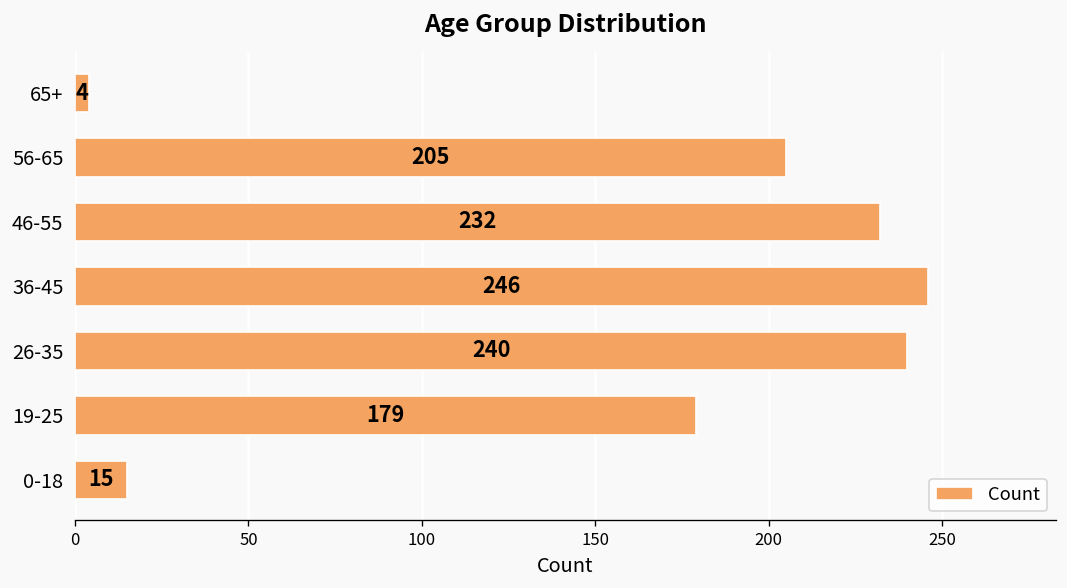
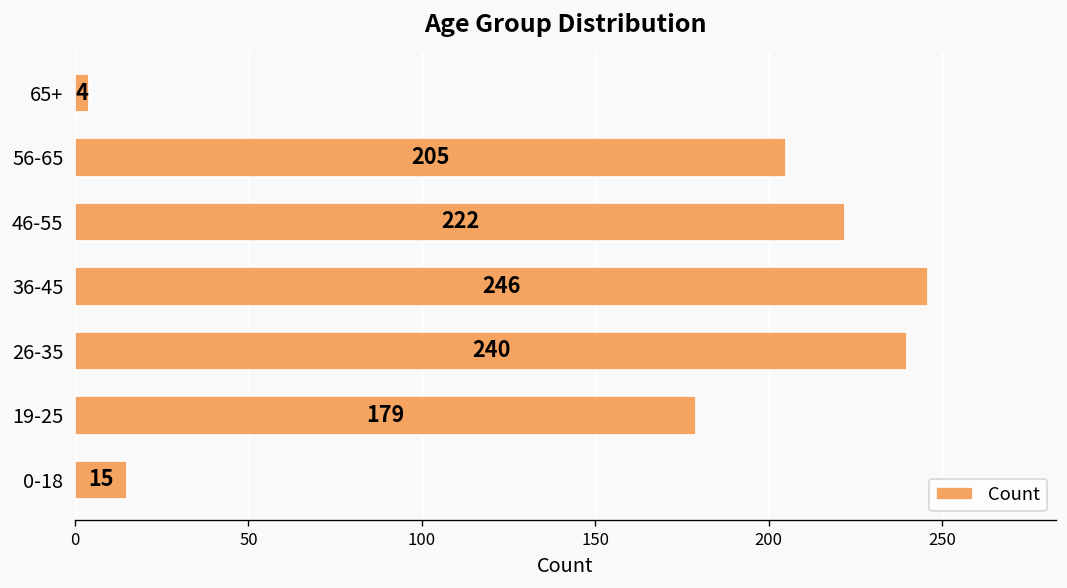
  {
    "65+": 4,
    "56-65": 205,
-   "46-55": 232,
+   "46-55": 222,
    "36-45": 246,
    "26-35": 240,
    "19-25": 179,
    "0-18": 15
  }
